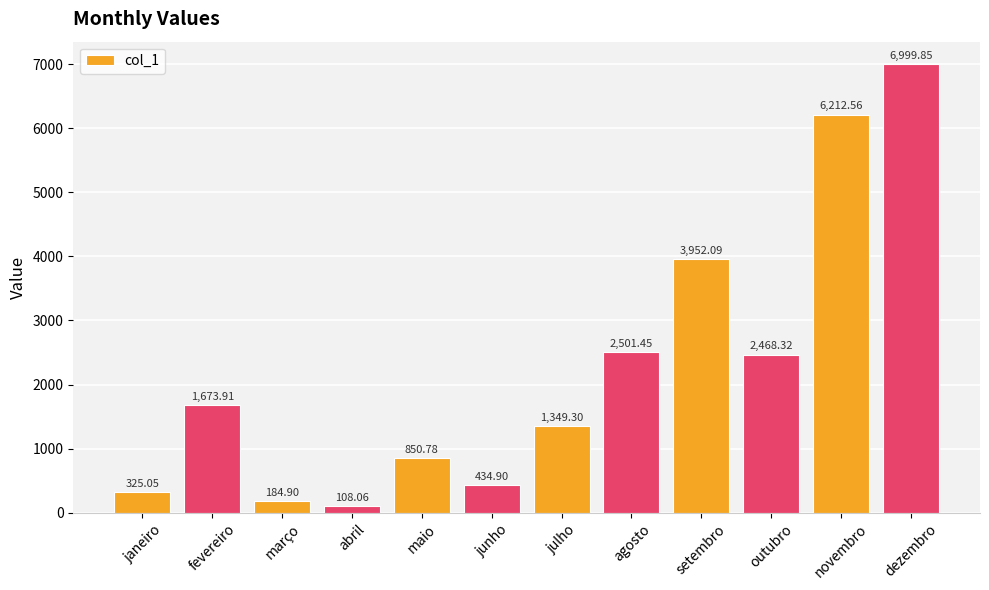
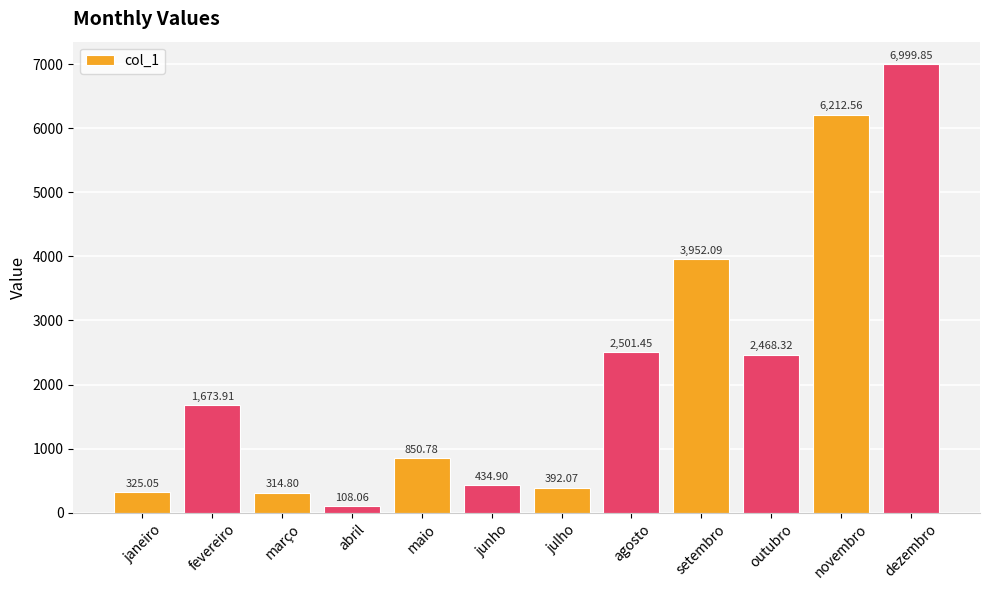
  {
    "janeiro": "325.05",
    "fevereiro": "1,673.91",
-   "março": "184.90",
+   "março": "314.80",
    "abril": "108.06",
    "maio": "850.78",
    "junho": "434.90",
-   "julho": "1,349.30",
+   "julho": "392.07",
    "agosto": "2,501.45",
    "setembro": "3,952.09",
    "outubro": "2,468.32",
    "novembro": "6,212.56",
    "dezembro": "6,999.85"
  }
